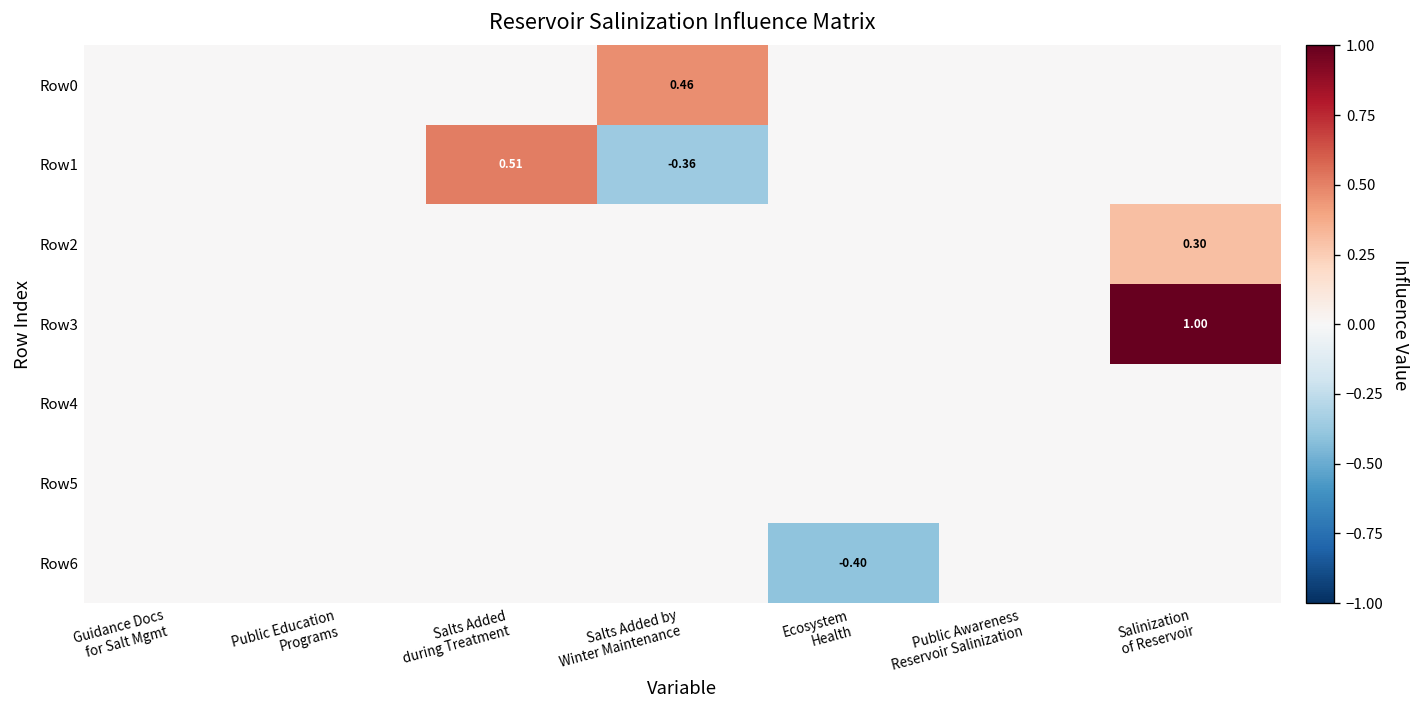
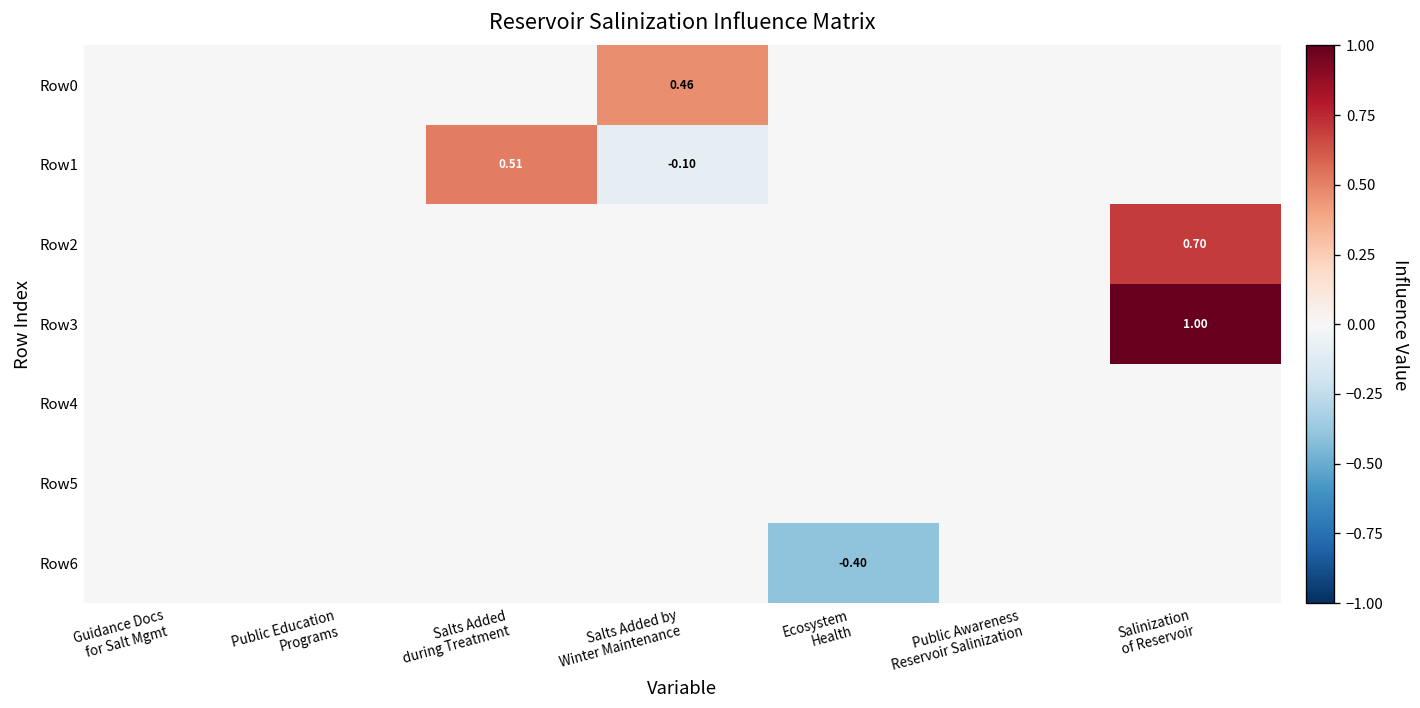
  {
    "Row0": {
      "Salts Added by Winter Maintenance": 0.46
    },
    "Row1": {
      "Salts Added during Treatment": 0.51,
-     "Salts Added by Winter Maintenance": -0.36
+     "Salts Added by Winter Maintenance": -0.10
    },
    "Row2": {
-     "Salinization of Reservoir": 0.30
+     "Salinization of Reservoir": 0.70
    },
    "Row3": {
      "Salinization of Reservoir": 1.00
    },
    "Row6": {
      "Ecosystem Health": -0.40
    }
  }
